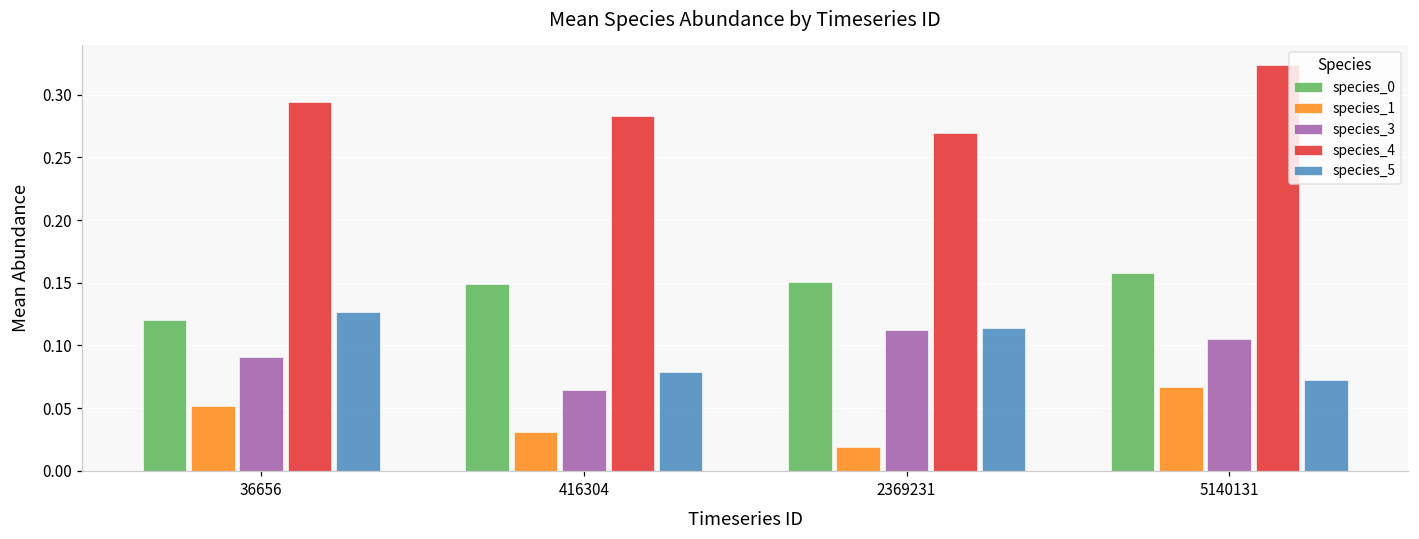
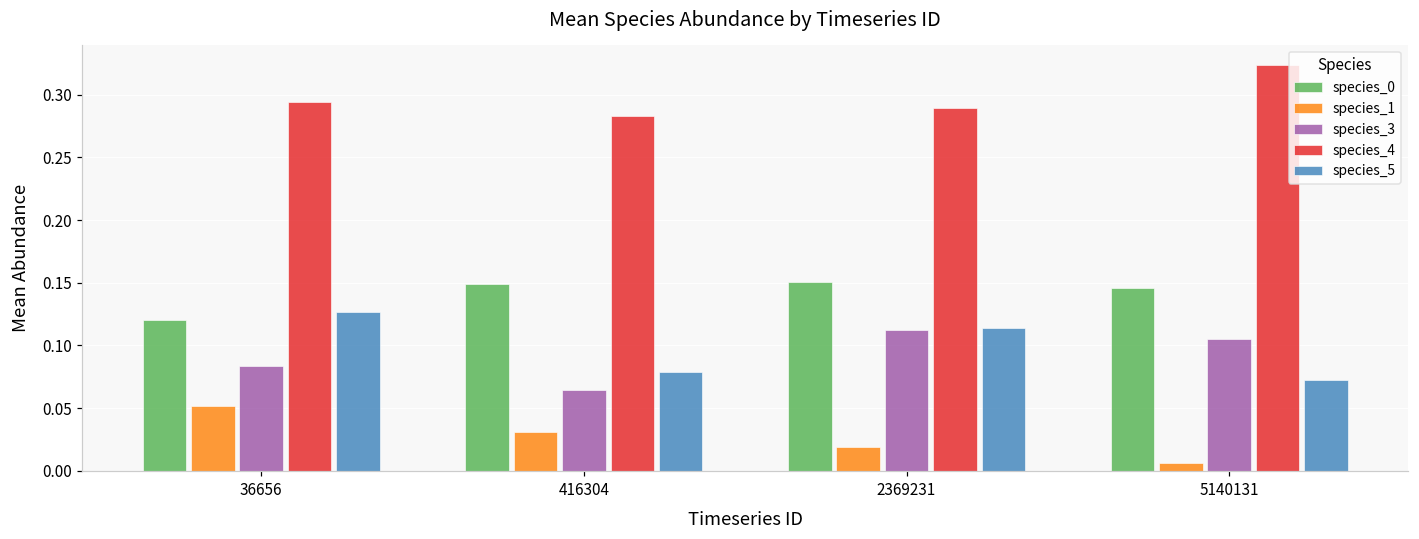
  {
    "species_0": {
      "36656": 0.121,
      "416304": 0.149,
      "2369231": 0.151,
-     "5140131": 0.157
+     "5140131": 0.146
    },
    "species_1": {
      "36656": 0.052,
      "416304": 0.031,
      "2369231": 0.019,
-     "5140131": 0.067
+     "5140131": 0.007
    },
    "species_3": {
-     "36656": 0.091,
+     "36656": 0.084,
      "416304": 0.064,
      "2369231": 0.112,
      "5140131": 0.105
    },
    "species_4": {
      "36656": 0.294,
      "416304": 0.283,
-     "2369231": 0.270,
+     "2369231": 0.289,
      "5140131": 0.324
    },
    "species_5": {
      "36656": 0.127,
      "416304": 0.079,
      "2369231": 0.114,
      "5140131": 0.073
    }
  }
